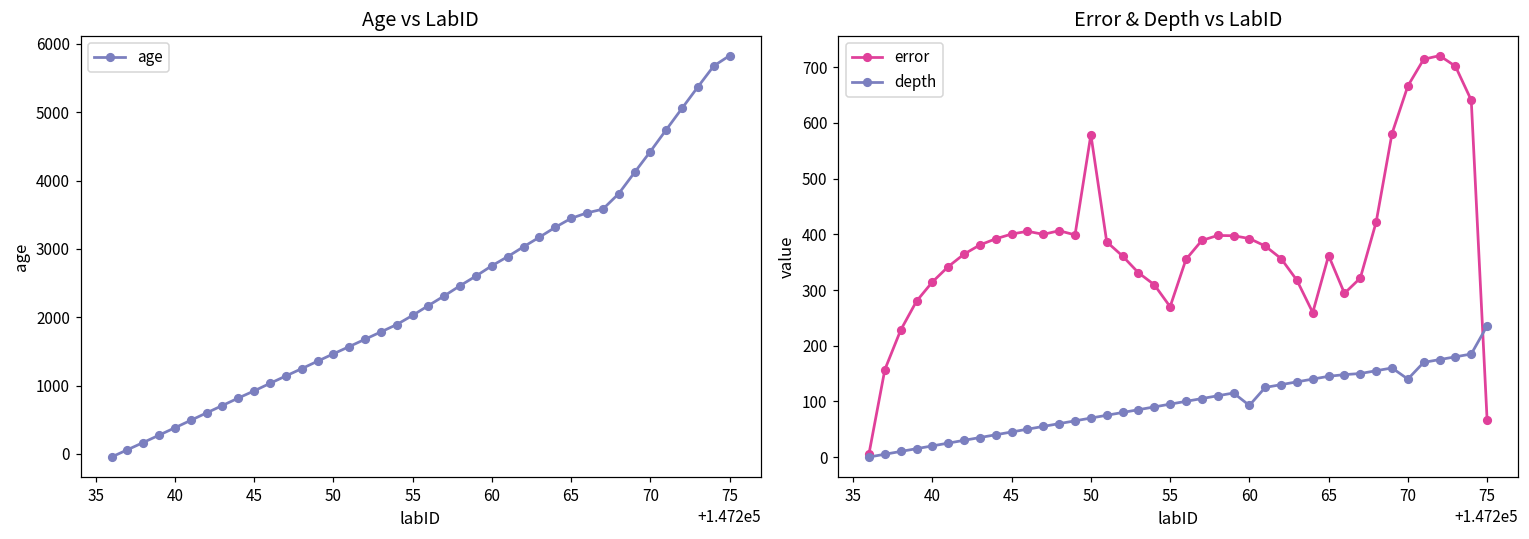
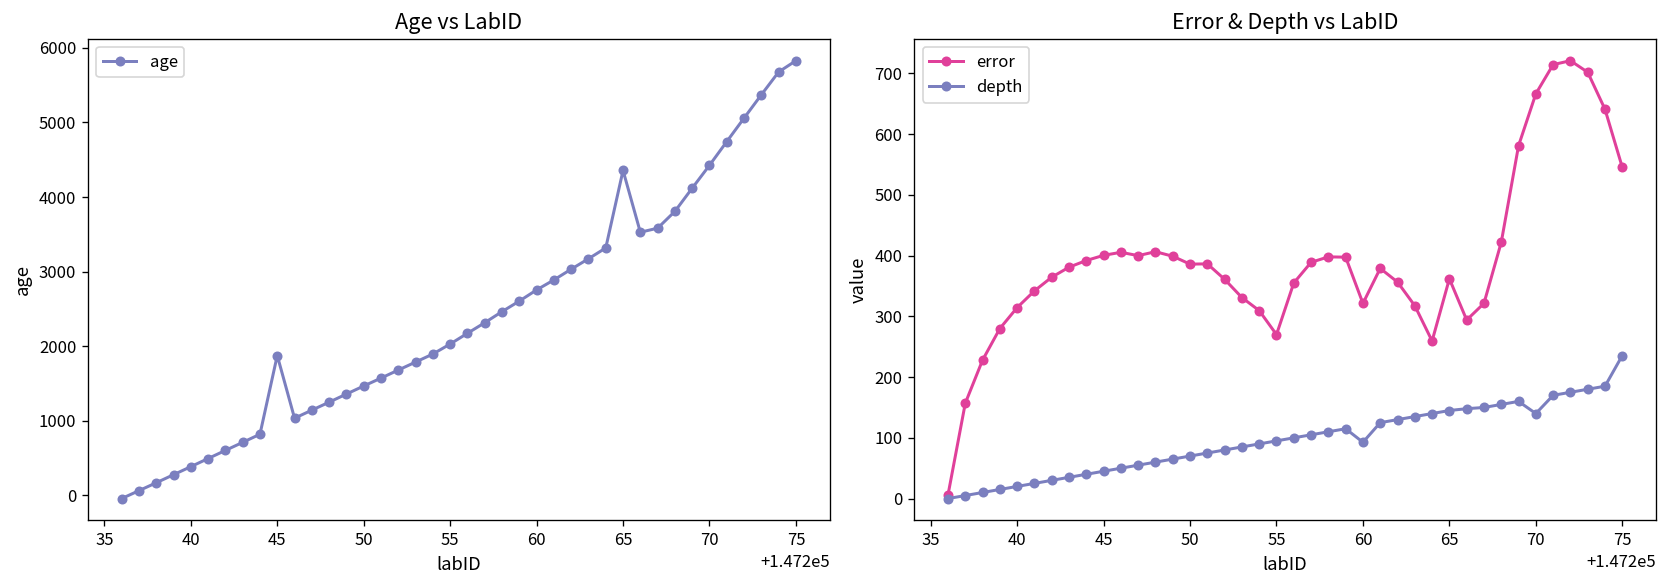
  {
    "Age vs LabID": {
      "40": 400,
-     "45": 900,
+     "45": 1900,
      "50": 1500,
      "55": 2000,
      "60": 2800,
-     "65": 3400,
+     "65": 4400,
      "70": 4400,
      "75": 5800
    },
    "Error & Depth vs LabID": {
      "error": {
        "40": 310,
        "45": 400,
-       "50": 580,
+       "50": 390,
        "55": 270,
-       "60": 390,
+       "60": 320,
        "65": 360,
        "70": 670,
-       "75": 70
+       "75": 550
      },
      "depth": {
        "40": 20,
        "45": 50,
        "50": 70,
        "55": 100,
        "60": 90,
        "65": 150,
        "70": 140,
        "75": 240
      }
    }
  }
